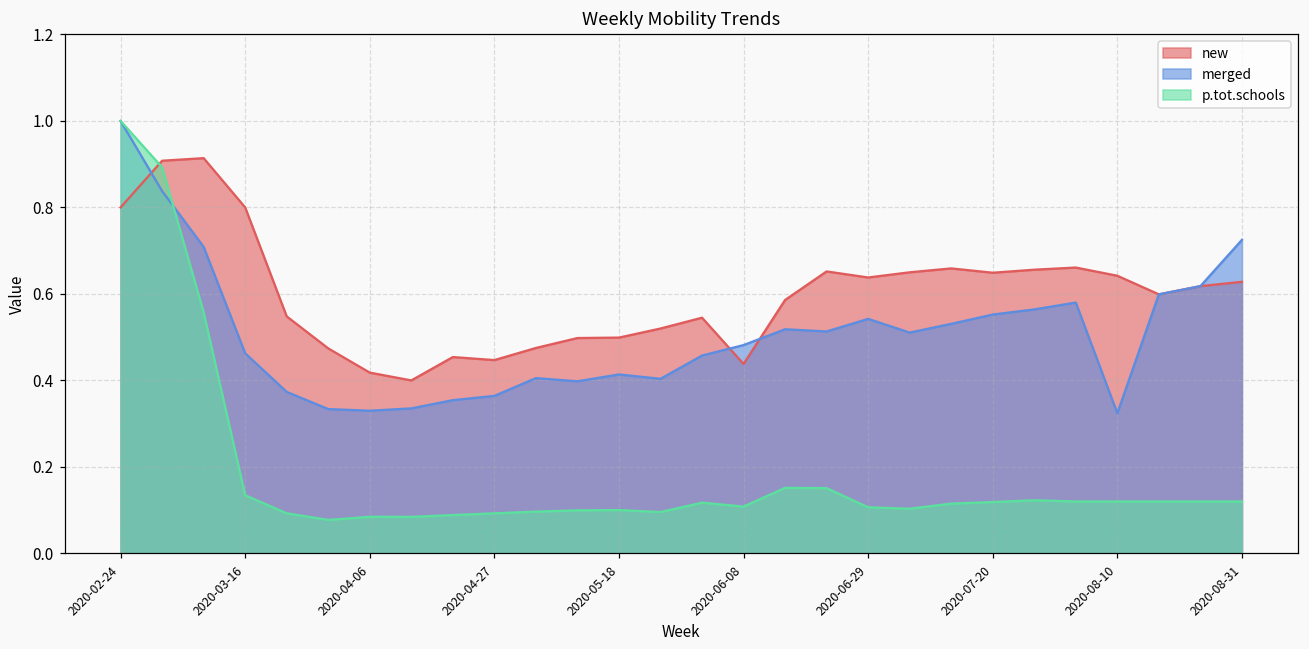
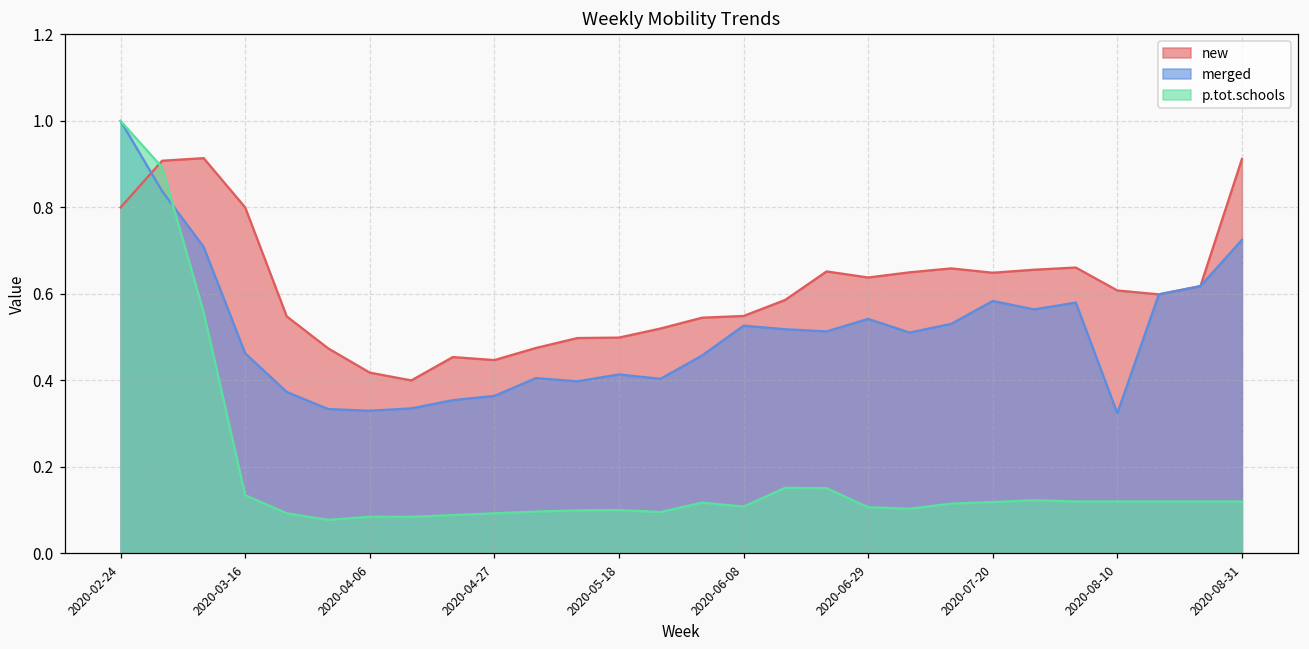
  {
    "new": {
      "2020-02-24": 0.80,
      "2020-03-16": 0.80,
      "2020-04-06": 0.42,
      "2020-04-27": 0.45,
      "2020-05-18": 0.50,
-     "2020-06-08": 0.44,
+     "2020-06-08": 0.55,
      "2020-06-29": 0.64,
      "2020-07-20": 0.65,
-     "2020-08-10": 0.64,
-     "2020-08-31": 0.63
+     "2020-08-10": 0.61,
+     "2020-08-31": 0.91
    },
    "merged": {
      "2020-03-16": 0.46,
      "2020-04-06": 0.33,
      "2020-04-27": 0.36,
      "2020-05-18": 0.41,
-     "2020-06-08": 0.48,
+     "2020-06-08": 0.53,
      "2020-06-29": 0.54,
-     "2020-07-20": 0.55,
+     "2020-07-20": 0.58,
      "2020-08-10": 0.32,
      "2020-08-31": 0.73
    },
    "p.tot.schools": {
      "2020-03-16": 0.13,
      "2020-04-06": 0.08,
      "2020-04-27": 0.09,
      "2020-05-18": 0.10,
      "2020-06-08": 0.11,
      "2020-06-29": 0.11,
      "2020-07-20": 0.12,
      "2020-08-10": 0.12,
      "2020-08-31": 0.12
    }
  }
